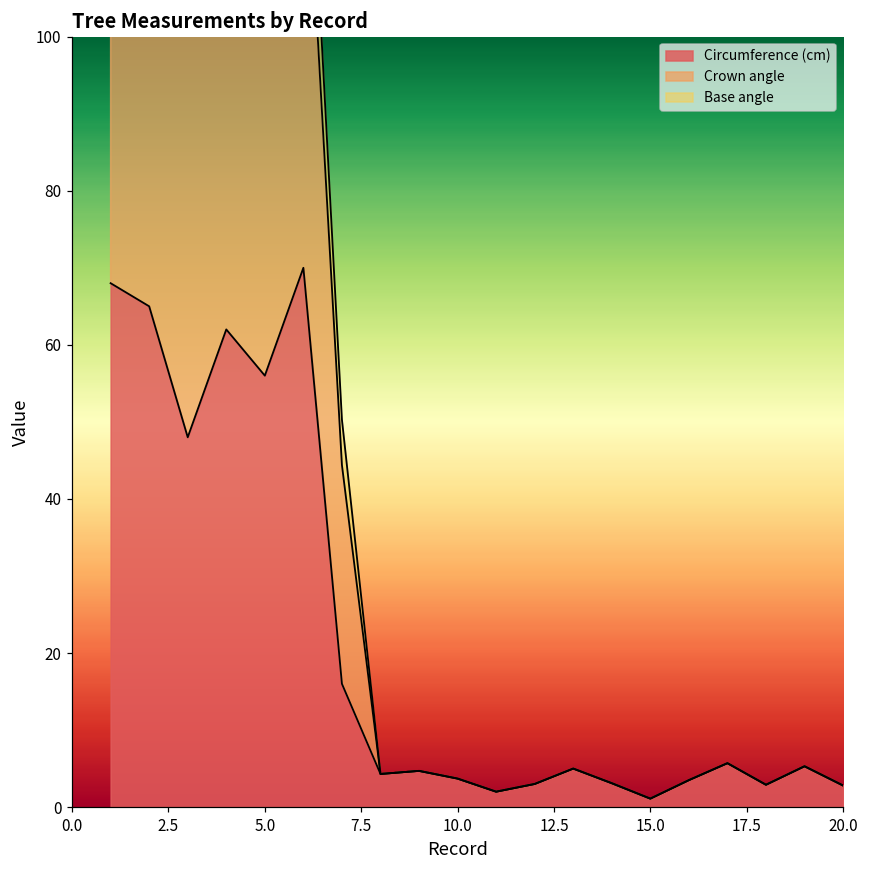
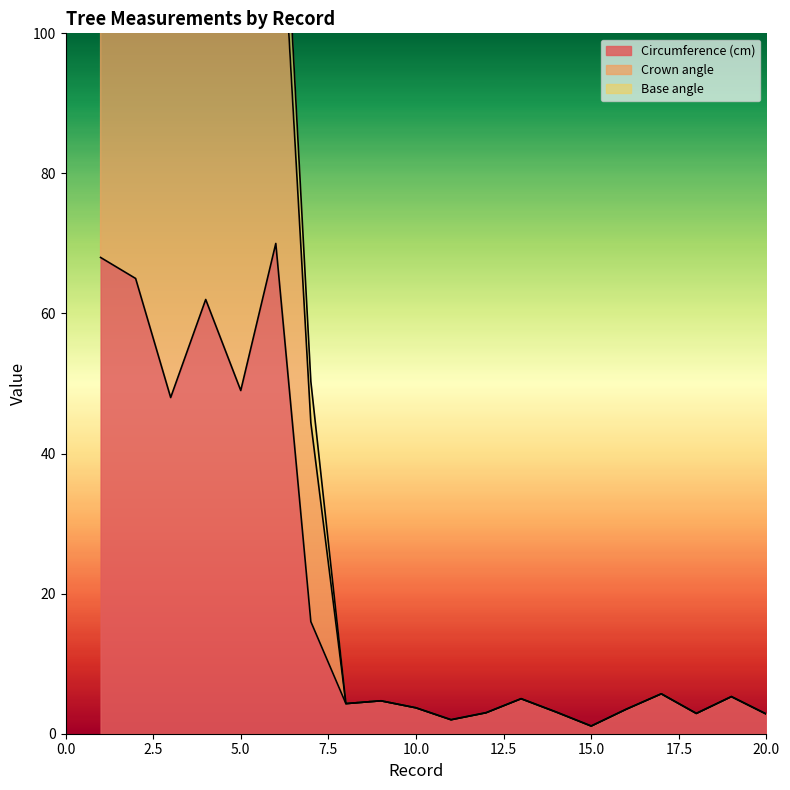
  {
    "Circumference (cm)": {
-     "5.0": 56
+     "5.0": 49
    }
  }
